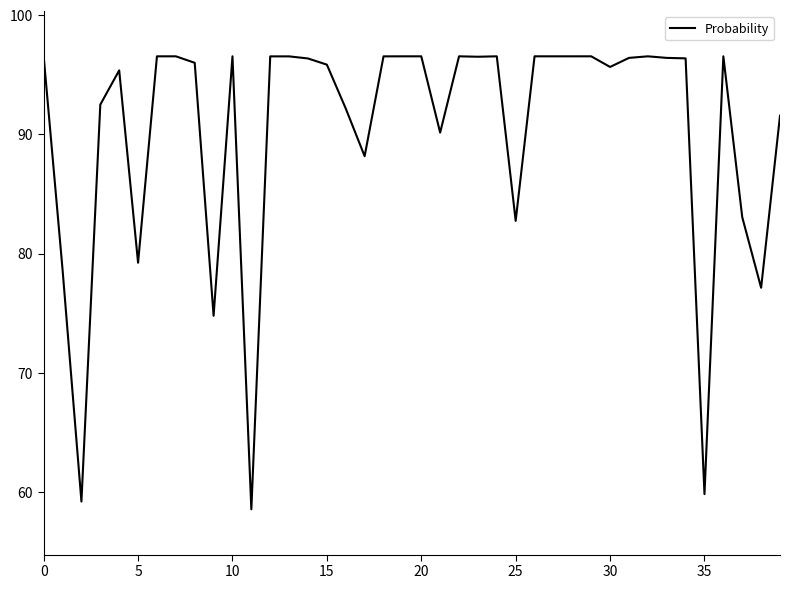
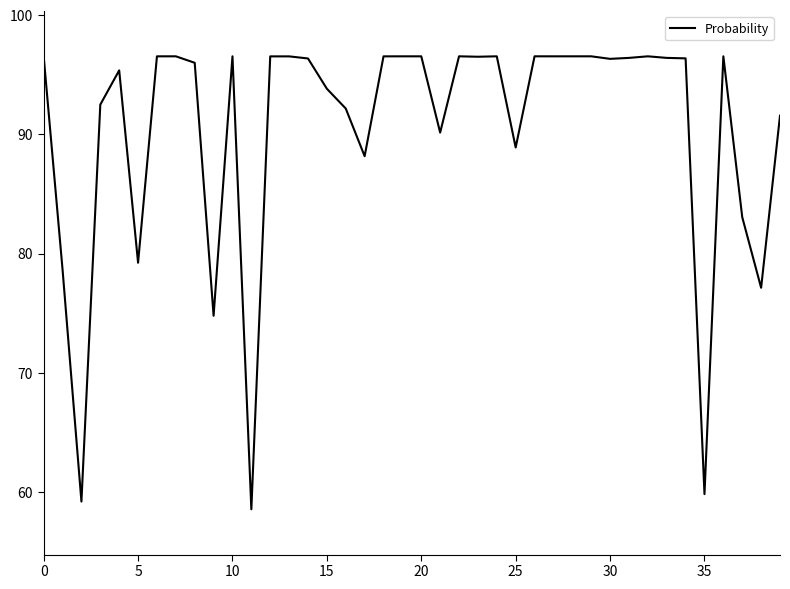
  {
    "0": 96.5,
    "5": 79.2,
    "10": 96.5,
-   "15": 95.8,
+   "15": 93.8,
    "20": 96.5,
-   "25": 82.7,
-   "30": 95.7,
+   "25": 88.9,
+   "30": 96.3,
    "35": 59.8
  }
